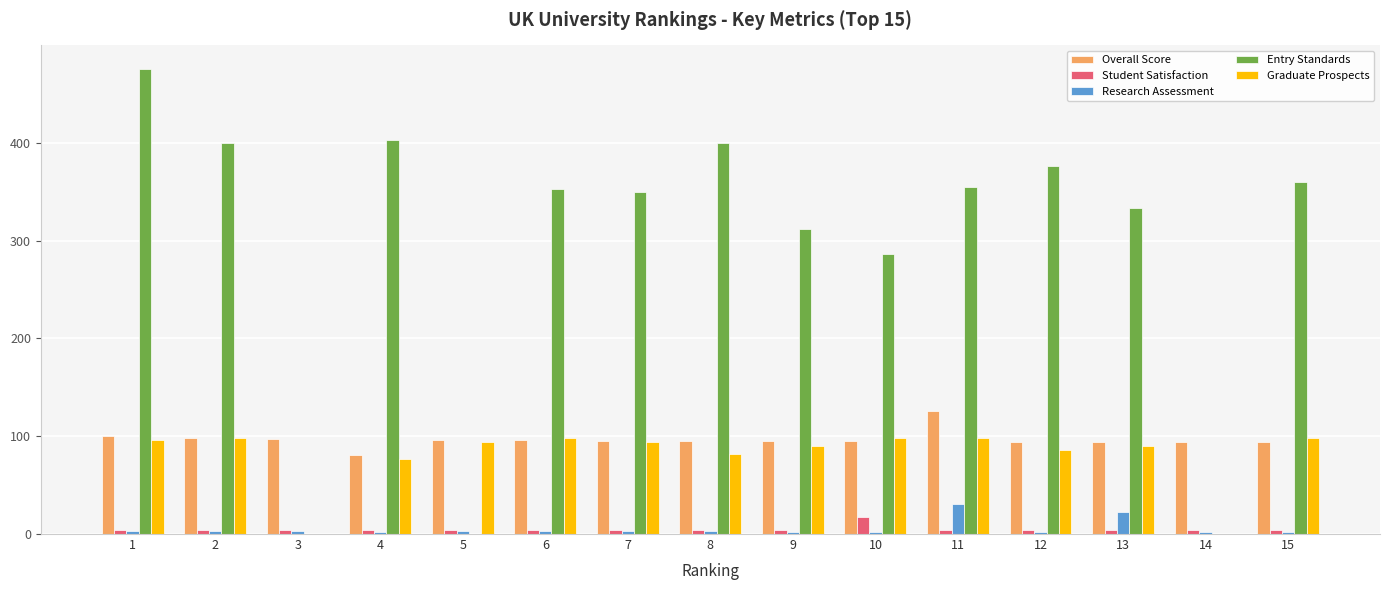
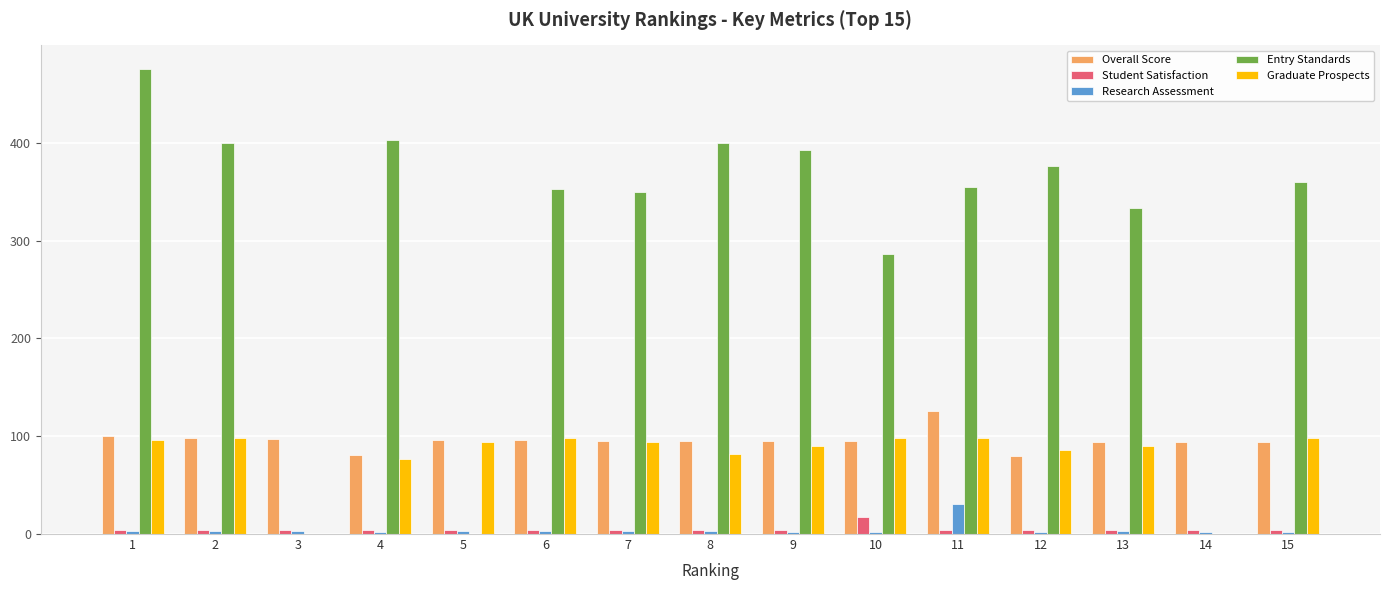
  {
    "Overall Score": {
      "1": 100,
      "2": 100,
      "3": 100,
      "4": 80,
      "5": 100,
      "6": 100,
      "7": 100,
      "8": 100,
      "9": 100,
      "10": 90,
      "11": 130,
-     "12": 90,
+     "12": 80,
      "13": 90,
      "14": 90,
      "15": 90
    },
    "Student Satisfaction": {
      "1": 0,
      "2": 0,
      "3": 0,
      "4": 0,
      "5": 0,
      "6": 0,
      "7": 0,
      "8": 0,
      "9": 0,
      "10": 20,
      "11": 0,
      "12": 0,
      "13": 0,
      "14": 0,
      "15": 0
    },
    "Research Assessment": {
      "1": 0,
      "2": 0,
      "3": 0,
      "5": 0,
      "6": 0,
      "7": 0,
      "8": 0,
      "11": 30,
-     "13": 20
+     "13": 0
    },
    "Entry Standards": {
      "1": 480,
      "2": 400,
      "3": 0,
      "4": 400,
      "5": 0,
      "6": 350,
      "7": 350,
      "8": 400,
-     "9": 310,
+     "9": 390,
      "10": 290,
      "11": 360,
      "12": 380,
      "13": 330,
      "14": 0,
      "15": 360
    },
    "Graduate Prospects": {
      "1": 100,
      "2": 100,
      "3": 0,
      "4": 80,
      "5": 90,
      "6": 100,
      "7": 90,
      "8": 80,
      "9": 90,
      "10": 100,
      "11": 100,
      "12": 90,
      "13": 90,
      "14": 0,
      "15": 100
    }
  }
